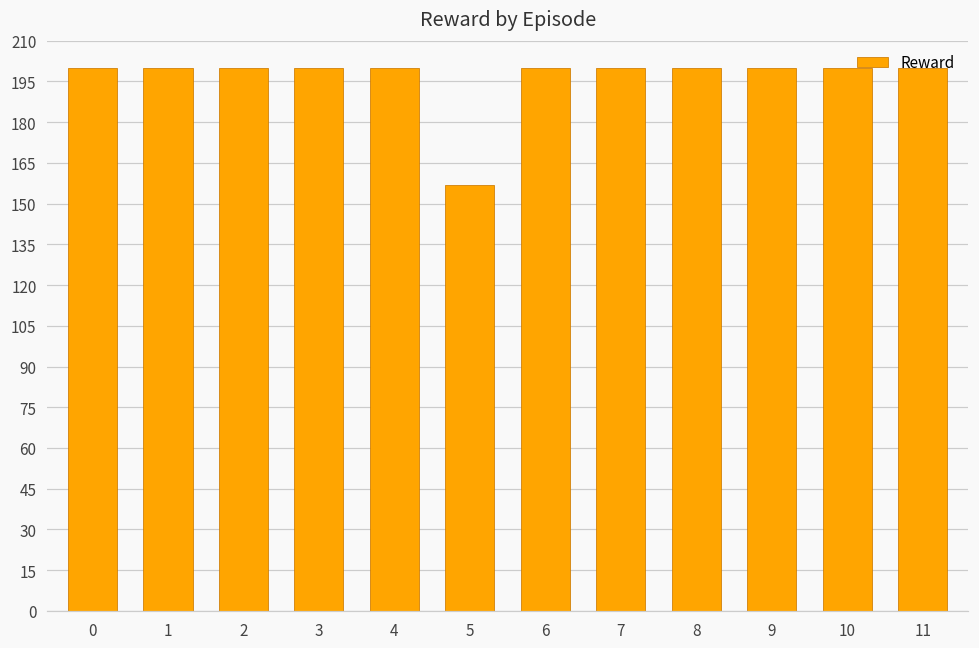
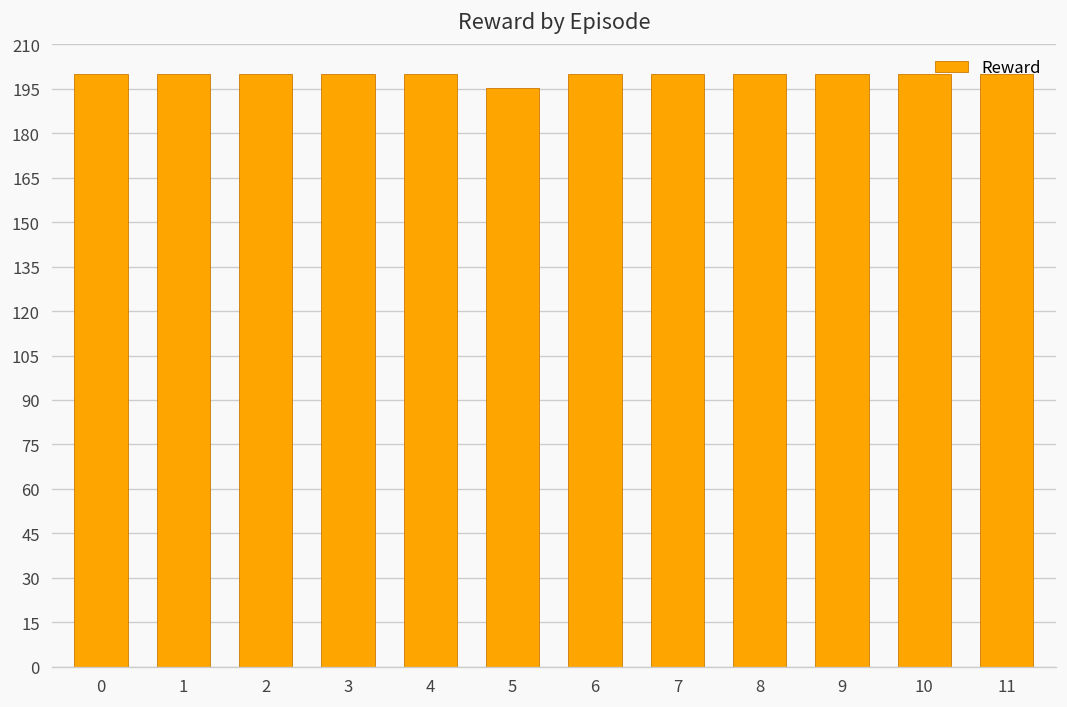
  {
    "0": 200,
    "1": 200,
    "2": 200,
    "3": 200,
    "4": 200,
-   "5": 157,
+   "5": 195,
    "6": 200,
    "7": 200,
    "8": 200,
    "9": 200,
    "10": 200,
    "11": 200
  }
